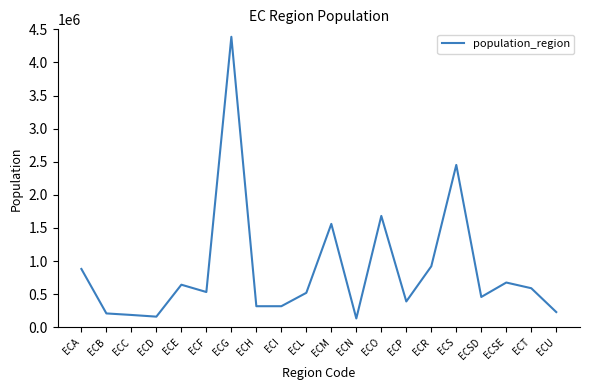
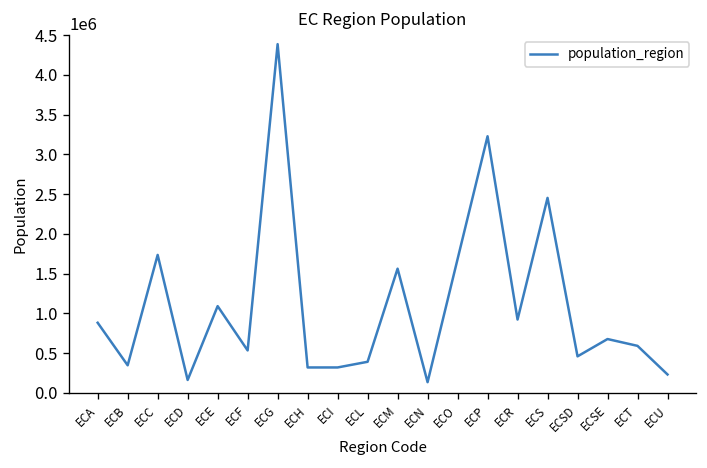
  {
    "ECA": 900000,
-   "ECB": 200000,
-   "ECC": 200000,
+   "ECB": 300000,
+   "ECC": 1700000,
    "ECD": 200000,
-   "ECE": 600000,
+   "ECE": 1100000,
    "ECF": 500000,
    "ECG": 4400000,
    "ECH": 300000,
    "ECI": 300000,
-   "ECL": 500000,
+   "ECL": 400000,
    "ECM": 1600000,
    "ECN": 100000,
    "ECO": 1700000,
-   "ECP": 400000,
+   "ECP": 3200000,
    "ECR": 900000,
    "ECS": 2500000,
    "ECSD": 500000,
    "ECSE": 700000,
    "ECT": 600000,
    "ECU": 200000
  }
